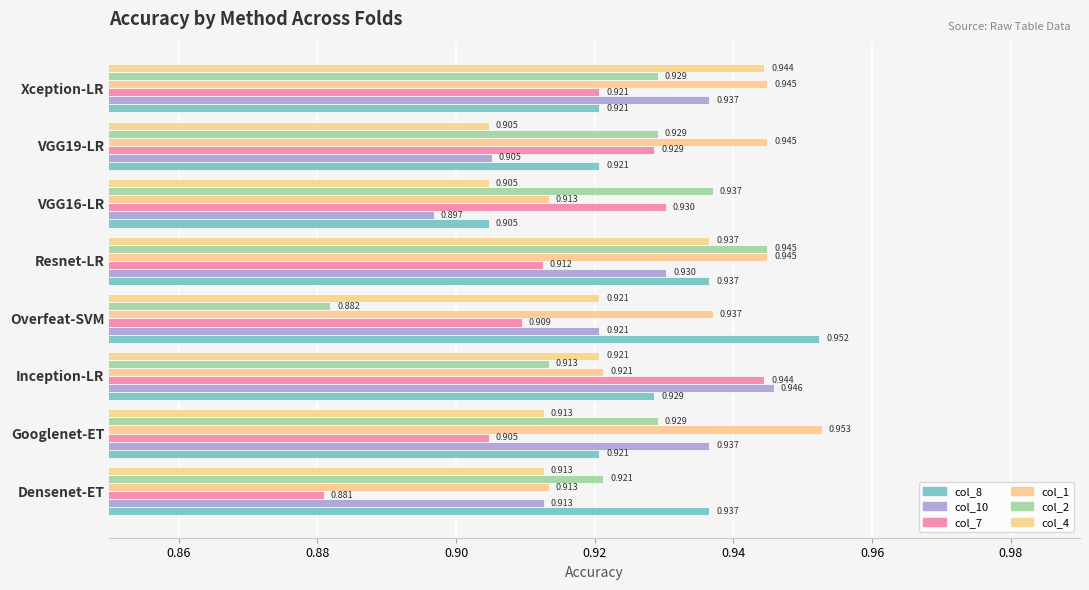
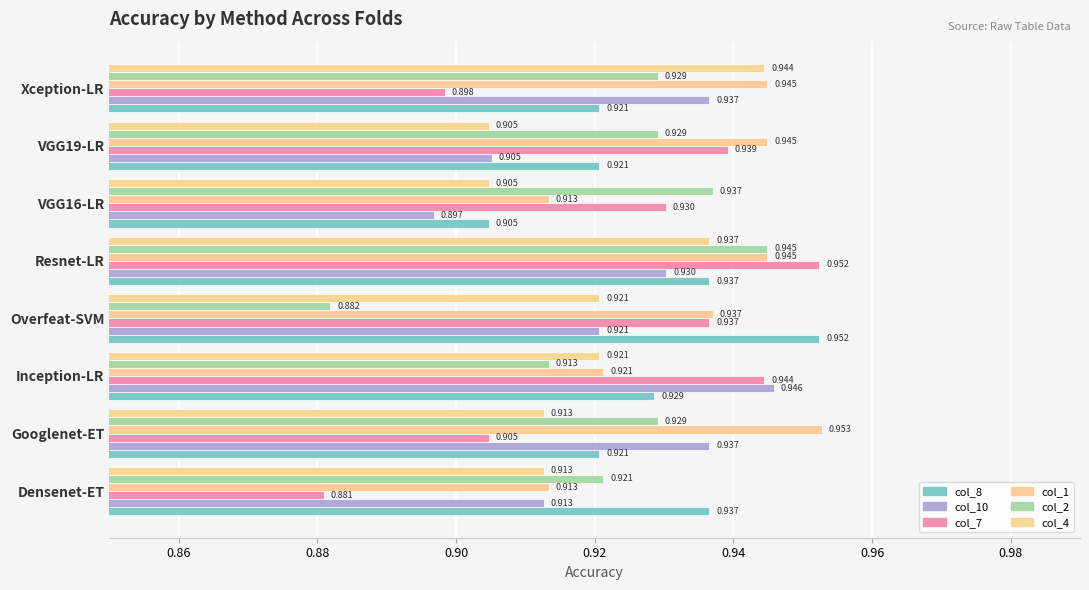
  {
    "col_10": {
      "Xception-LR": 0.937,
      "VGG19-LR": 0.905,
      "VGG16-LR": 0.897,
      "Resnet-LR": 0.930,
      "Overfeat-SVM": 0.921,
      "Inception-LR": 0.946,
      "Googlenet-ET": 0.937,
      "Densenet-ET": 0.913
    },
    "col_7": {
-     "Xception-LR": 0.921,
-     "VGG19-LR": 0.929,
+     "Xception-LR": 0.898,
+     "VGG19-LR": 0.939,
      "VGG16-LR": 0.930,
-     "Resnet-LR": 0.912,
-     "Overfeat-SVM": 0.909,
+     "Resnet-LR": 0.952,
+     "Overfeat-SVM": 0.937,
      "Inception-LR": 0.944,
      "Googlenet-ET": 0.905,
      "Densenet-ET": 0.881
    }
  }
